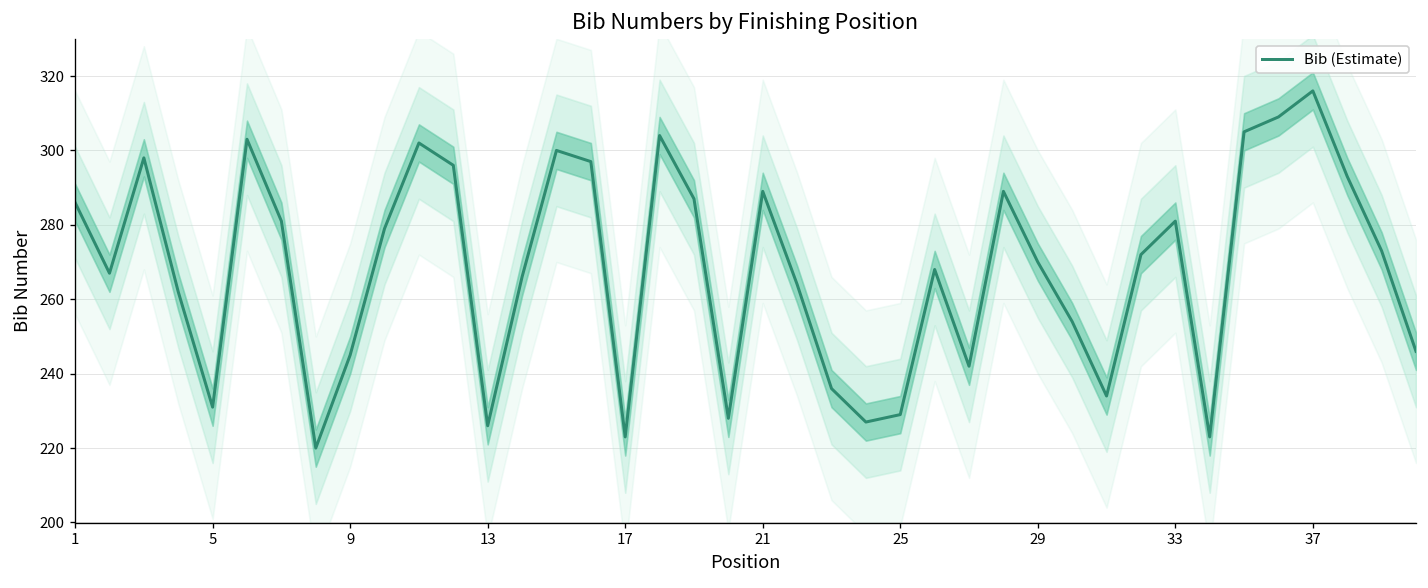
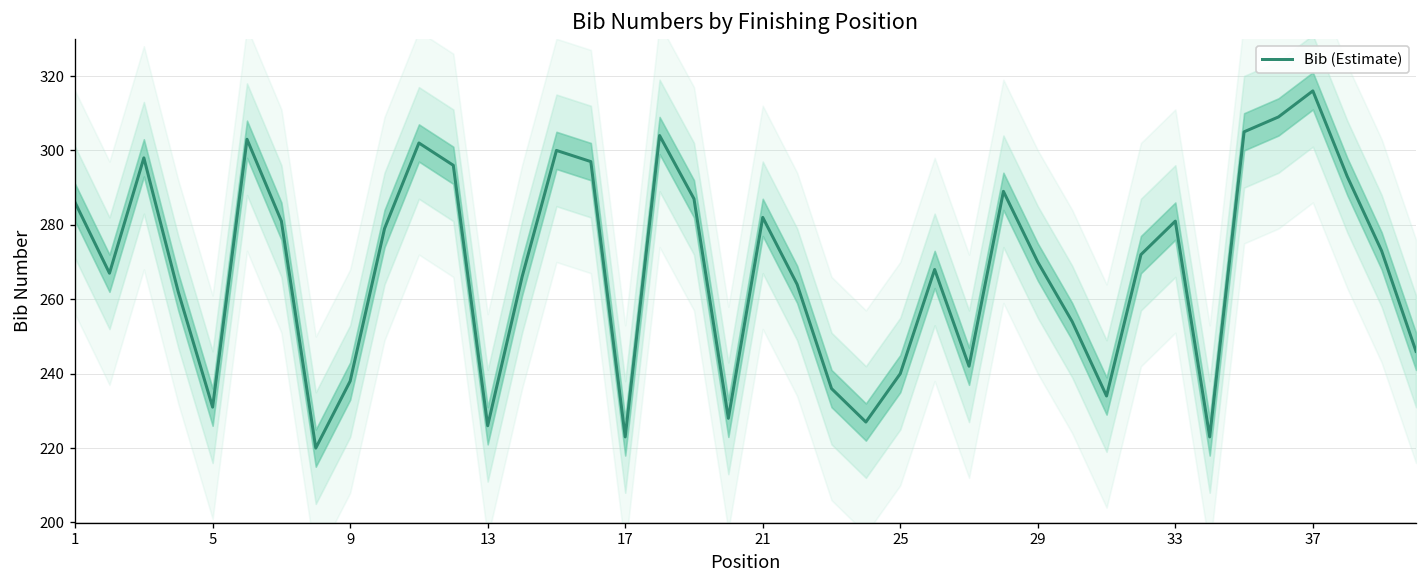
  {
    "Bib (Estimate)": {
      "1": 286,
      "5": 231,
-     "9": 245,
+     "9": 238,
      "13": 226,
      "17": 223,
-     "21": 289,
-     "25": 229,
+     "21": 282,
+     "25": 240,
      "29": 270,
      "33": 281,
      "37": 316
    }
  }
